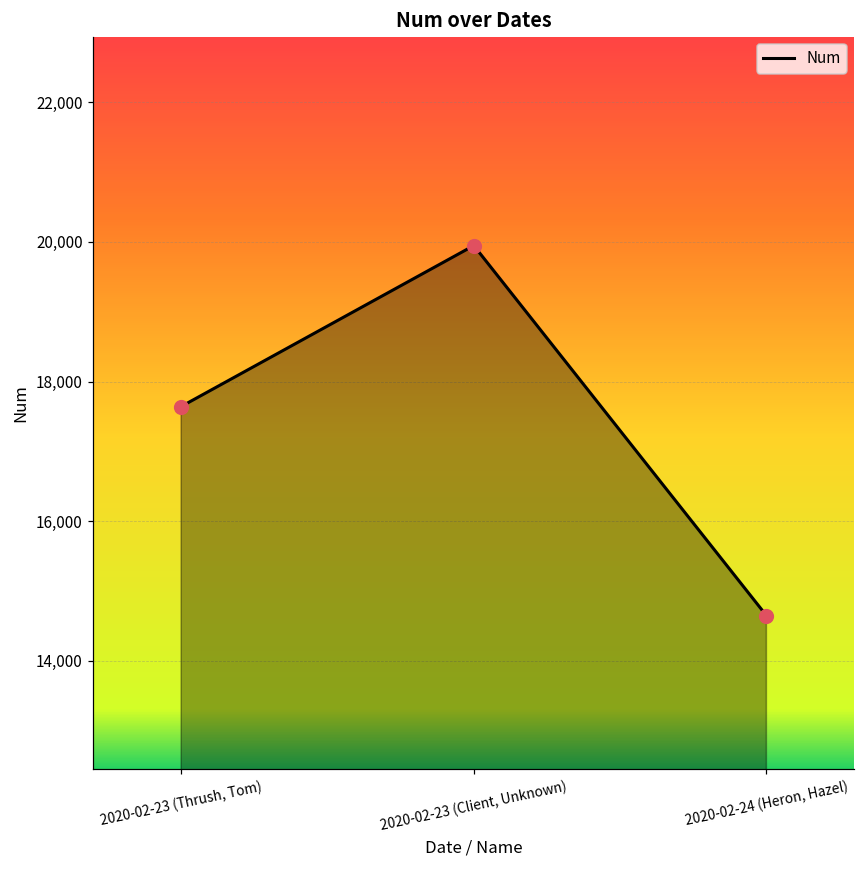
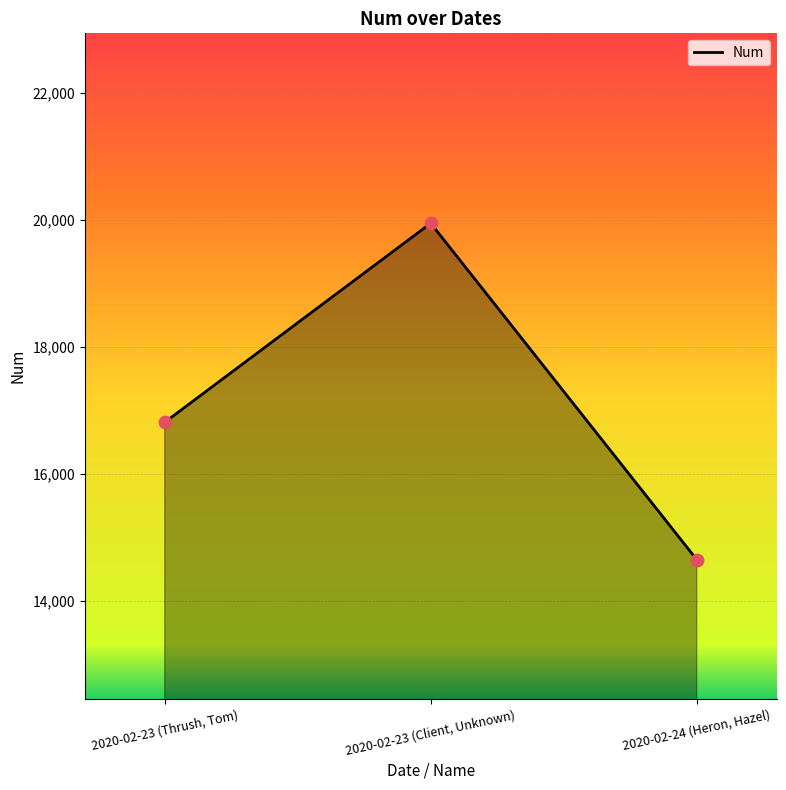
  {
-   "2020-02-23 (Thrush, Tom)": "17,600",
+   "2020-02-23 (Thrush, Tom)": "16,800",
    "2020-02-23 (Client, Unknown)": "19,900",
    "2020-02-24 (Heron, Hazel)": "14,600"
  }
